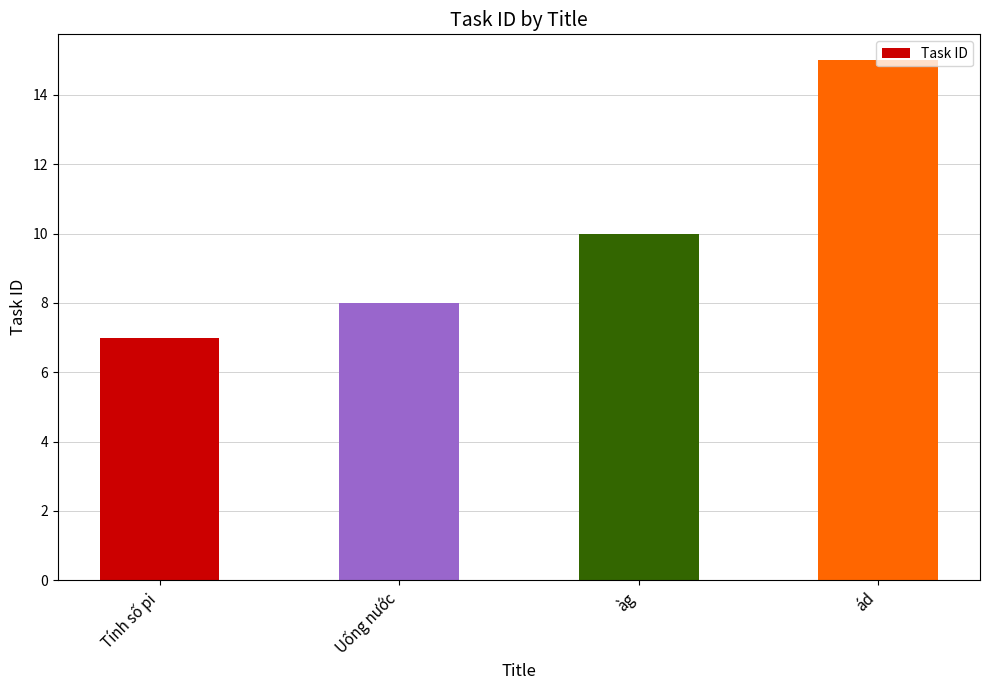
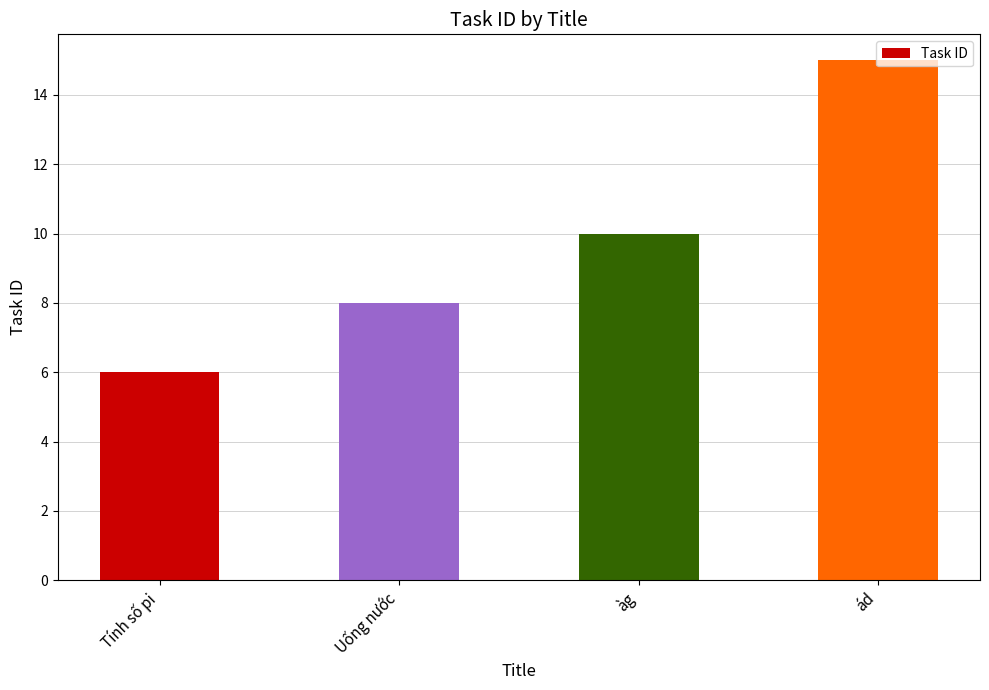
  {
-   "Tính số pi": 7,
+   "Tính số pi": 6,
    "Uống nước": 8,
    "àg": 10
  }
